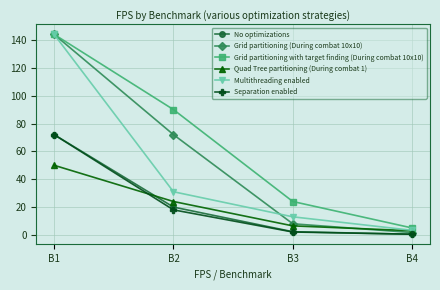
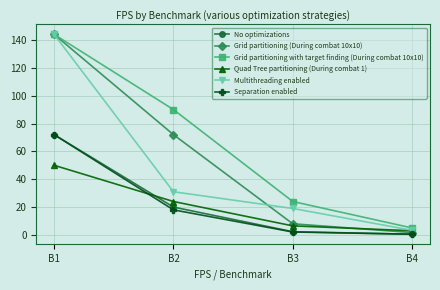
  {
    "Multithreading enabled": {
      "B2": 31,
-     "B3": 13
+     "B3": 19
    }
  }
